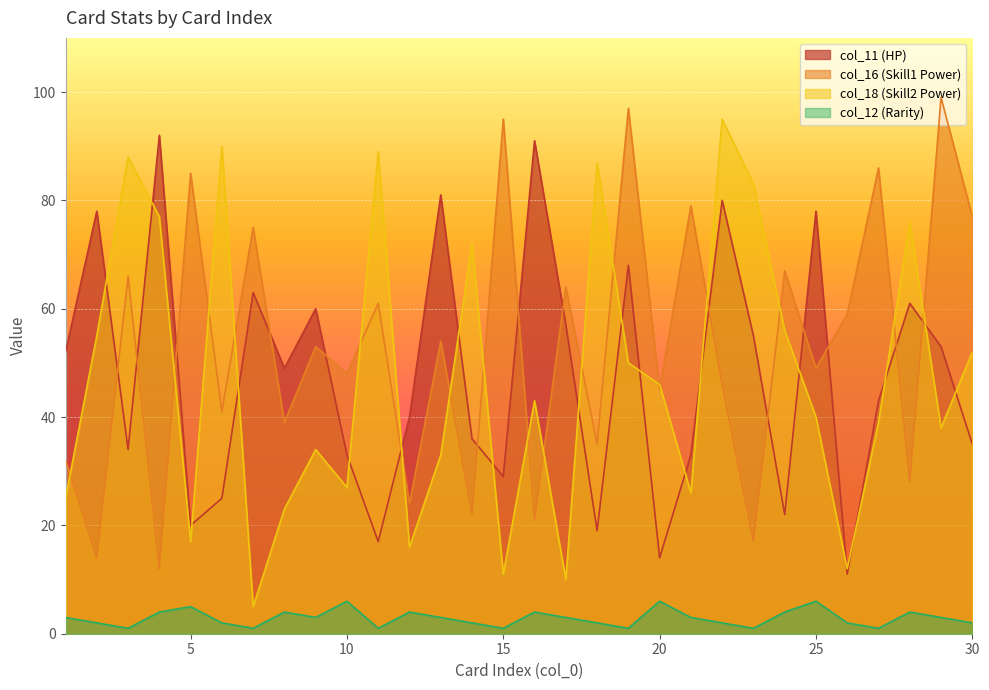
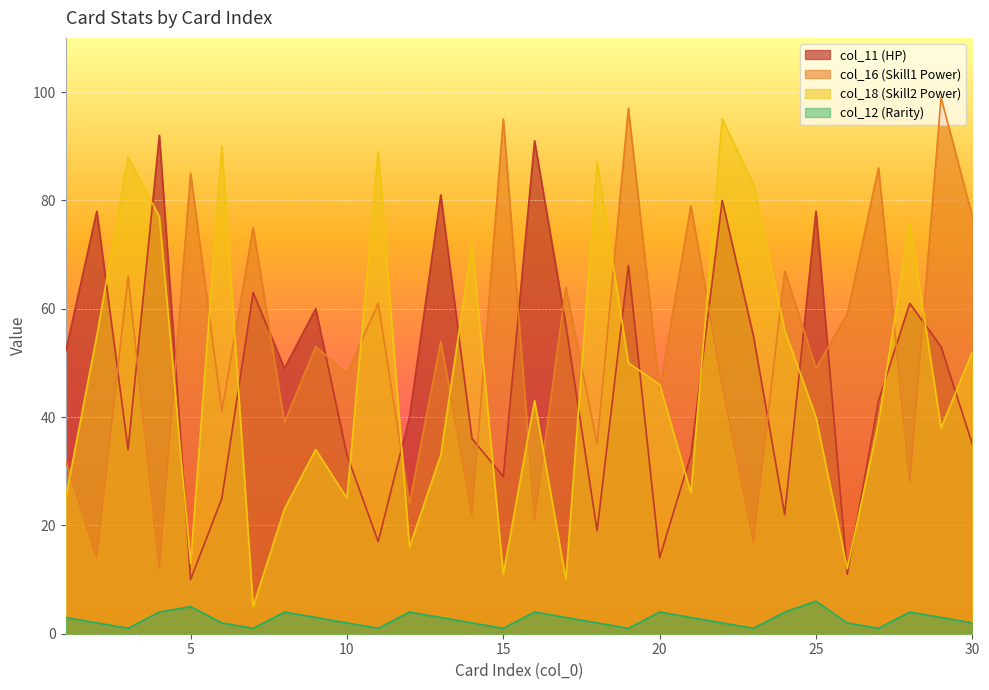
  {
    "col_11 (HP)": {
-     "5": 20,
+     "5": 10,
      "10": 33,
      "15": 29,
      "20": 14,
      "25": 78,
      "30": 35
    },
    "col_16 (Skill1 Power)": {
      "5": 85,
      "10": 48,
      "15": 95,
      "20": 45,
      "25": 49,
      "30": 77
    },
    "col_18 (Skill2 Power)": {
-     "5": 17,
-     "10": 27,
+     "5": 13,
+     "10": 25,
      "15": 11,
      "20": 46,
      "25": 40,
      "30": 52
    },
    "col_12 (Rarity)": {
      "5": 5,
-     "10": 6,
+     "10": 2,
      "15": 1,
-     "20": 6,
+     "20": 4,
      "25": 6,
      "30": 2
    }
  }
